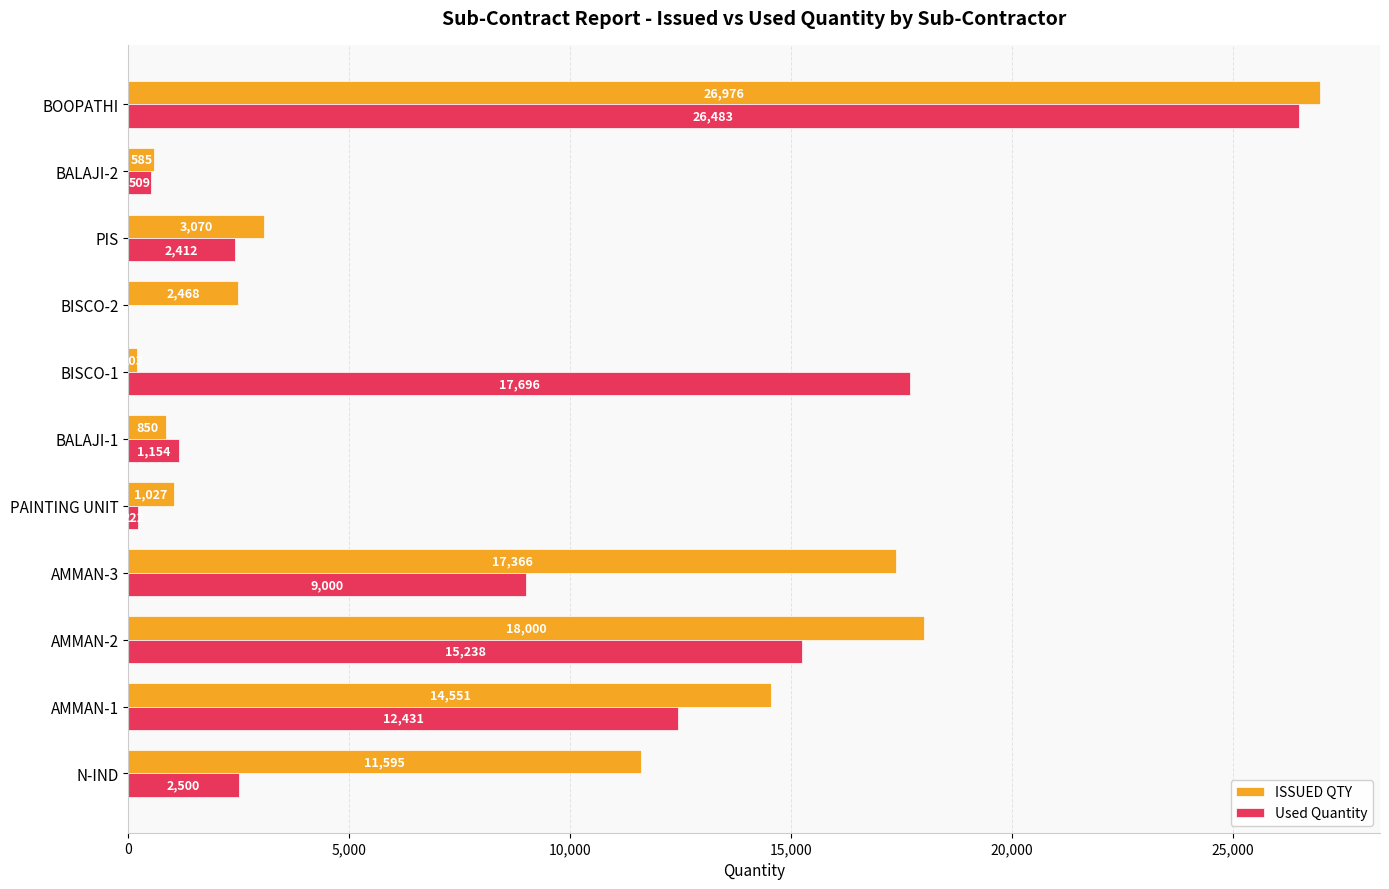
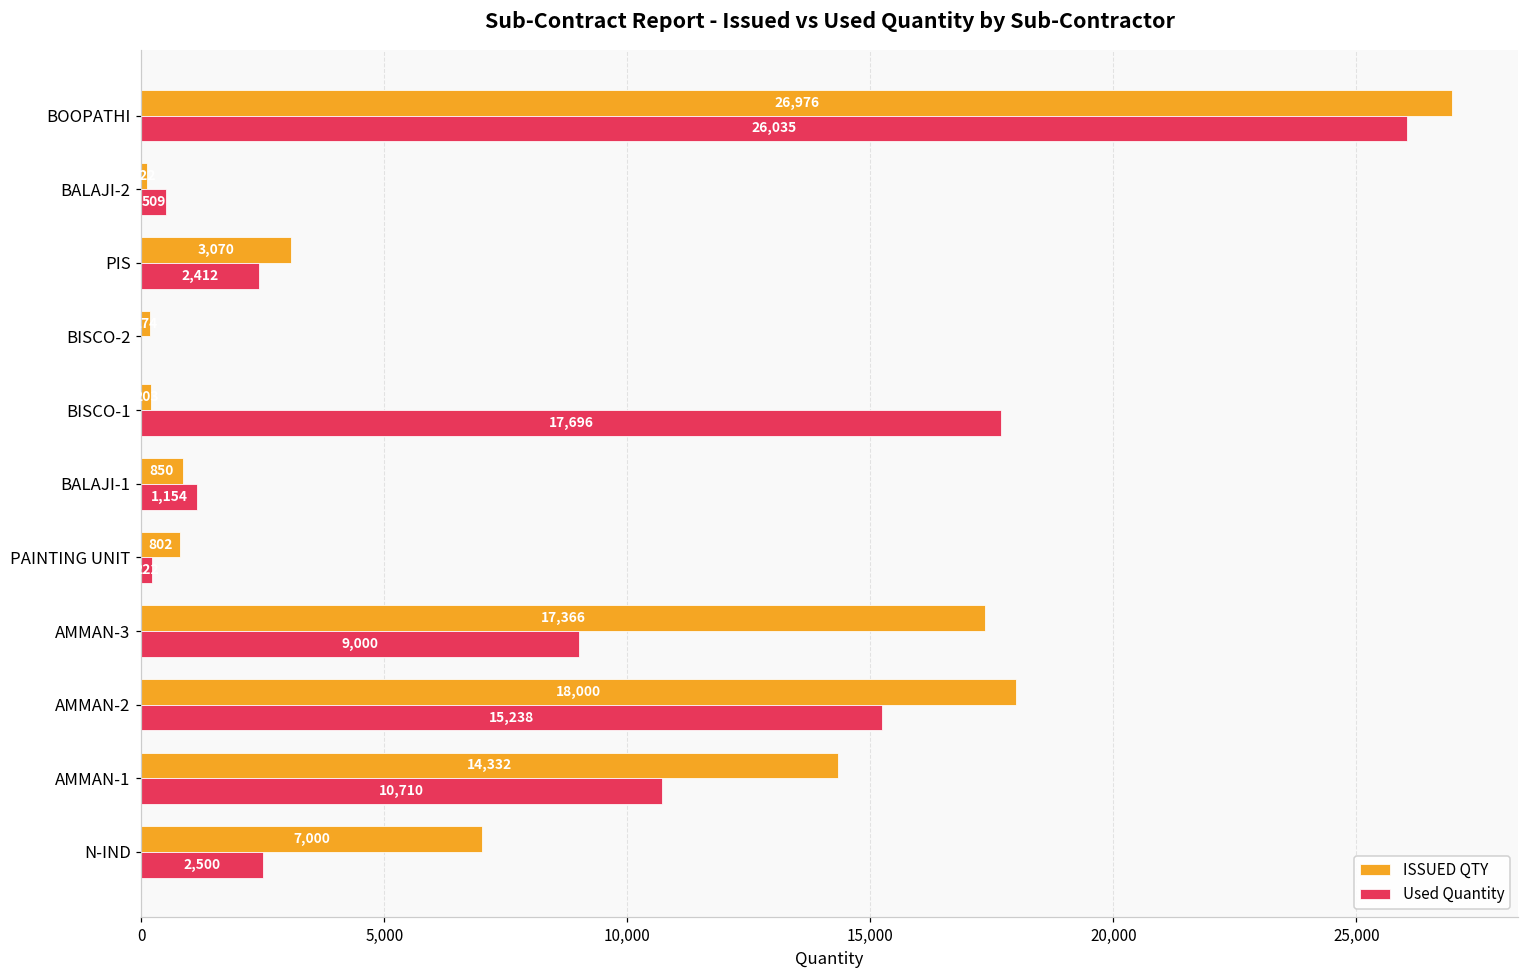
  {
    "ISSUED QTY": {
      "BOOPATHI": "26,976",
-     "BALAJI-2": "600",
+     "BALAJI-2": "100",
      "PIS": "3,070",
-     "BISCO-2": "2,500",
+     "BISCO-2": "200",
      "BALAJI-1": "850",
-     "PAINTING UNIT": "1,027",
+     "PAINTING UNIT": "802",
      "AMMAN-3": "17,366",
      "AMMAN-2": "18,000",
-     "AMMAN-1": "14,551",
-     "N-IND": "11,595"
+     "AMMAN-1": "14,332",
+     "N-IND": "7,000"
    },
    "Used Quantity": {
-     "BOOPATHI": "26,483",
+     "BOOPATHI": "26,035",
      "BALAJI-2": "509",
      "PIS": "2,412",
      "BISCO-1": "17,696",
      "BALAJI-1": "1,154",
      "AMMAN-3": "9,000",
      "AMMAN-2": "15,238",
-     "AMMAN-1": "12,431",
+     "AMMAN-1": "10,710",
      "N-IND": "2,500"
    }
  }
